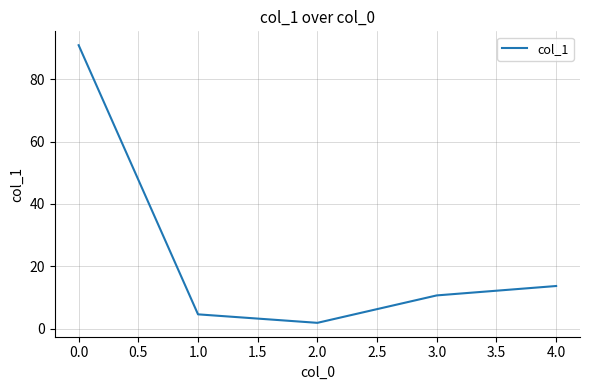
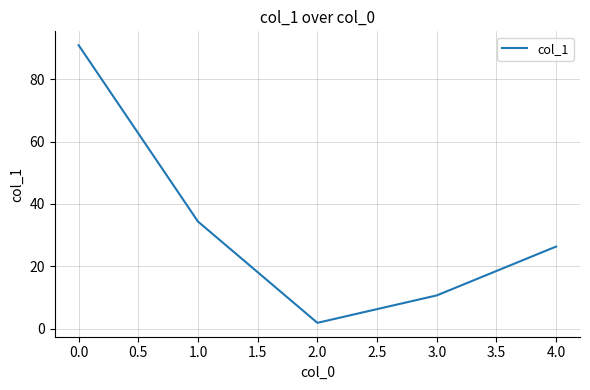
  {
    "0.0": 91,
-   "1.0": 5,
+   "1.0": 34,
    "2.0": 2,
    "3.0": 11,
-   "4.0": 14
+   "4.0": 26
  }
